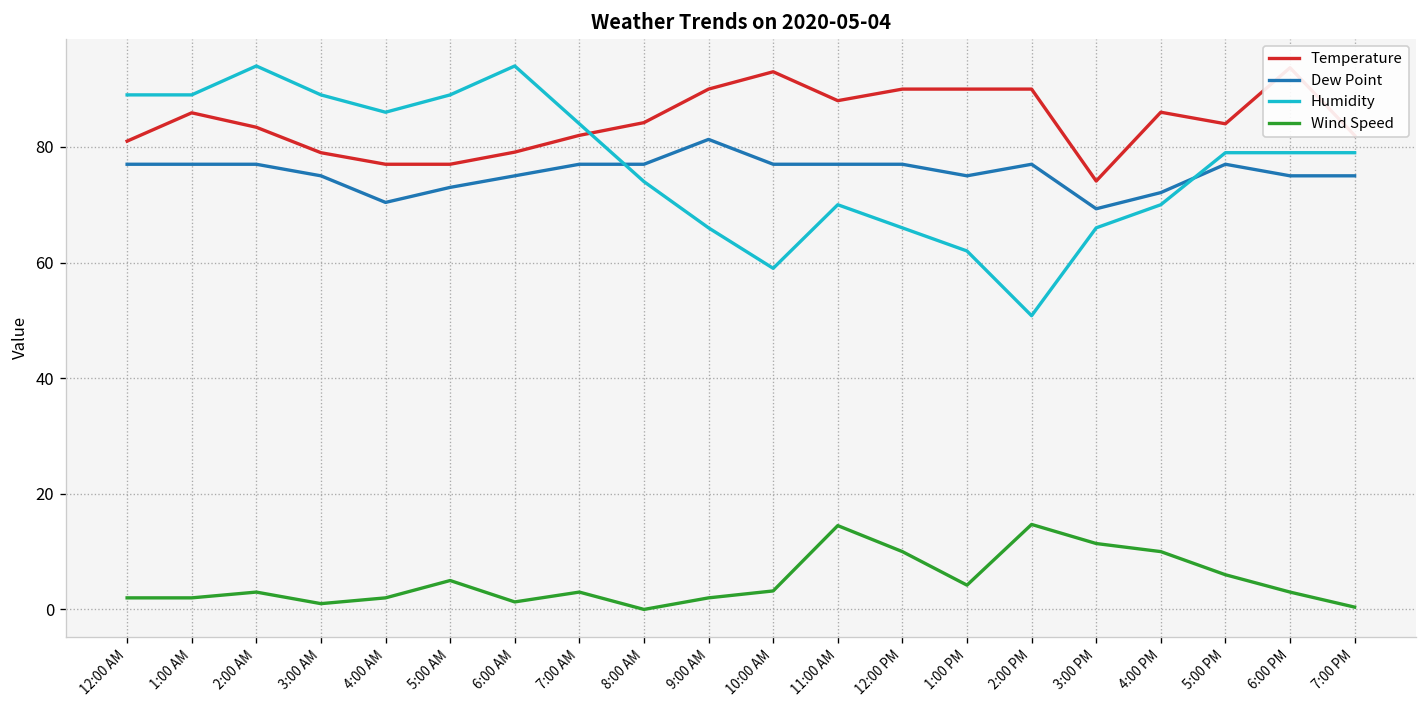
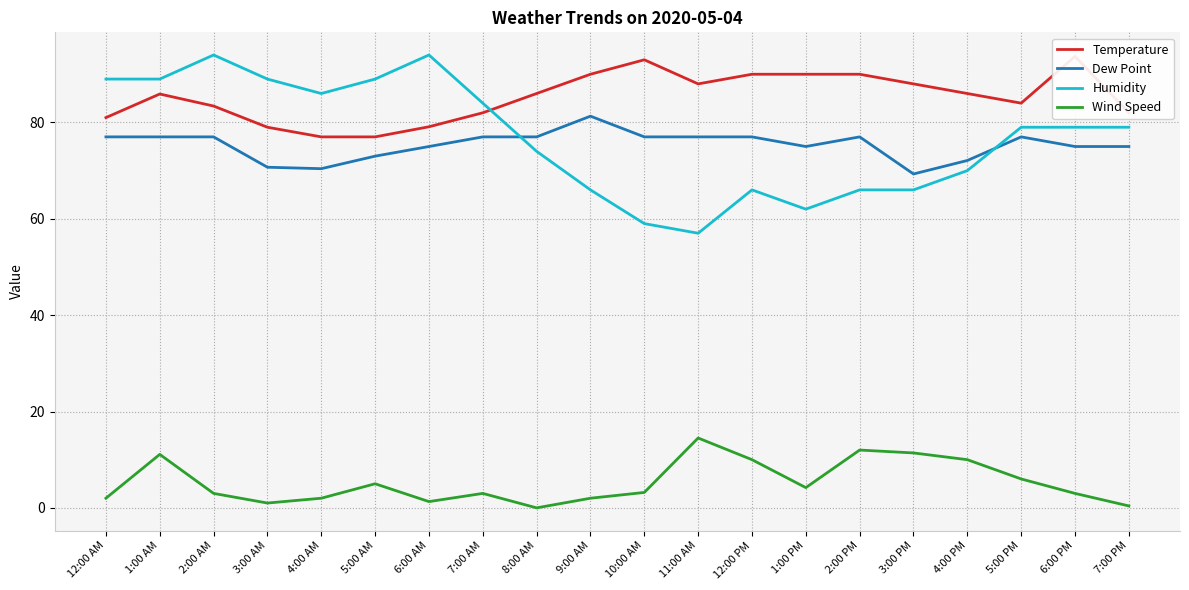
  {
    "Temperature": {
      "12:00 AM": 81,
      "1:00 AM": 86,
      "2:00 AM": 83,
      "3:00 AM": 79,
      "4:00 AM": 77,
      "5:00 AM": 77,
      "6:00 AM": 79,
      "7:00 AM": 82,
-     "8:00 AM": 84,
+     "8:00 AM": 86,
      "9:00 AM": 90,
      "10:00 AM": 93,
      "11:00 AM": 88,
      "12:00 PM": 90,
      "1:00 PM": 90,
      "2:00 PM": 90,
-     "3:00 PM": 74,
+     "3:00 PM": 88,
      "4:00 PM": 86,
      "5:00 PM": 84
    },
    "Dew Point": {
      "12:00 AM": 77,
      "1:00 AM": 77,
      "2:00 AM": 77,
-     "3:00 AM": 75,
+     "3:00 AM": 71,
      "4:00 AM": 70,
      "5:00 AM": 73,
      "6:00 AM": 75,
      "7:00 AM": 77,
      "8:00 AM": 77,
      "9:00 AM": 81,
      "10:00 AM": 77,
      "11:00 AM": 77,
      "12:00 PM": 77,
      "1:00 PM": 75,
      "2:00 PM": 77,
      "3:00 PM": 69,
      "4:00 PM": 72,
      "5:00 PM": 77,
      "6:00 PM": 75,
      "7:00 PM": 75
    },
    "Humidity": {
      "12:00 AM": 89,
      "1:00 AM": 89,
      "2:00 AM": 94,
      "3:00 AM": 89,
      "4:00 AM": 86,
      "5:00 AM": 89,
      "6:00 AM": 94,
      "7:00 AM": 84,
      "8:00 AM": 74,
      "9:00 AM": 66,
      "10:00 AM": 59,
-     "11:00 AM": 70,
+     "11:00 AM": 57,
      "12:00 PM": 66,
      "1:00 PM": 62,
-     "2:00 PM": 51,
+     "2:00 PM": 66,
      "3:00 PM": 66,
      "4:00 PM": 70,
      "5:00 PM": 79,
      "6:00 PM": 79,
      "7:00 PM": 79
    },
    "Wind Speed": {
      "12:00 AM": 2,
-     "1:00 AM": 2,
+     "1:00 AM": 11,
      "2:00 AM": 3,
      "3:00 AM": 1,
      "4:00 AM": 2,
      "5:00 AM": 5,
      "6:00 AM": 1,
      "7:00 AM": 3,
      "8:00 AM": 0,
      "9:00 AM": 2,
      "10:00 AM": 3,
      "11:00 AM": 15,
      "12:00 PM": 10,
      "1:00 PM": 4,
-     "2:00 PM": 15,
+     "2:00 PM": 12,
      "3:00 PM": 11,
      "4:00 PM": 10,
      "5:00 PM": 6,
      "6:00 PM": 3,
      "7:00 PM": 0
    }
  }
